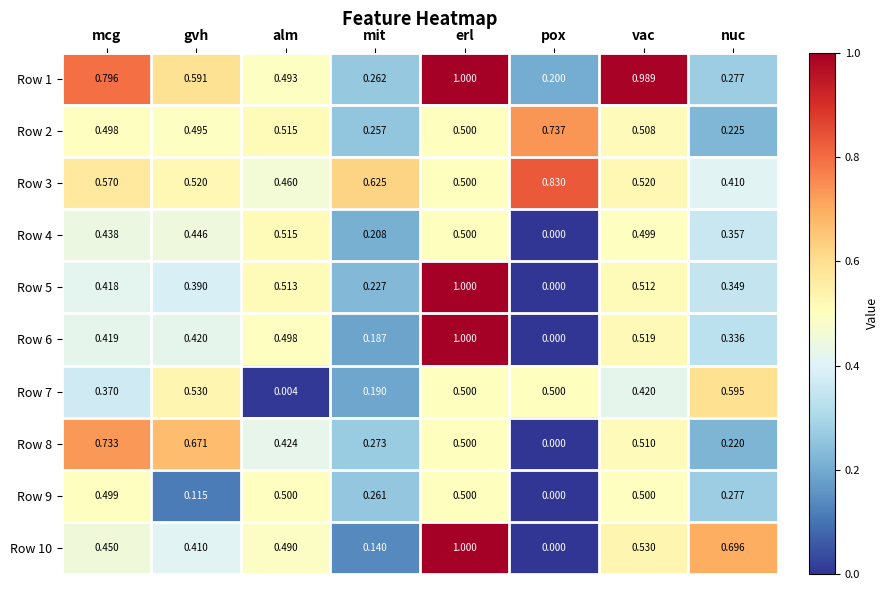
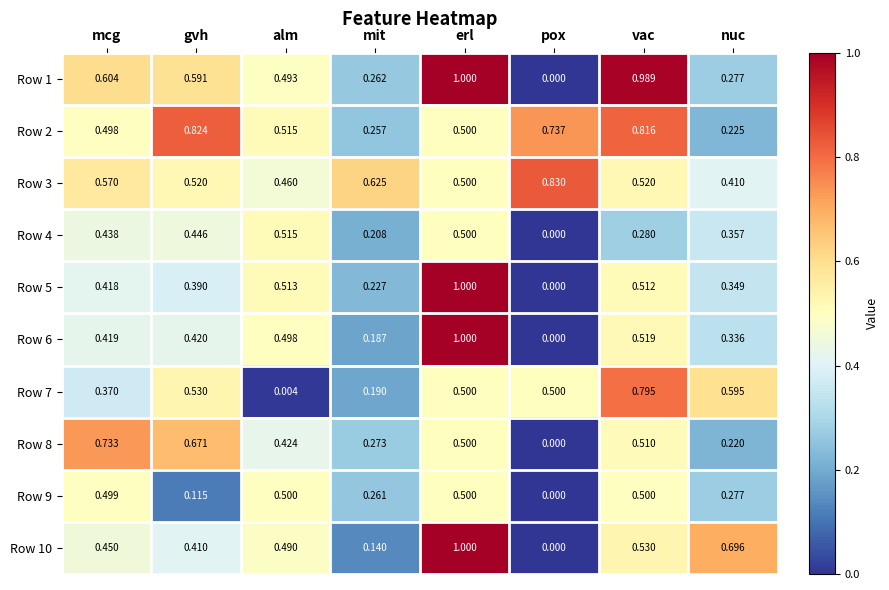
  {
    "Row 1": {
-     "mcg": 0.796,
+     "mcg": 0.604,
      "gvh": 0.591,
      "alm": 0.493,
      "mit": 0.262,
      "erl": 1.000,
-     "pox": 0.200,
+     "pox": 0.000,
      "vac": 0.989,
      "nuc": 0.277
    },
    "Row 2": {
      "mcg": 0.498,
-     "gvh": 0.495,
+     "gvh": 0.824,
      "alm": 0.515,
      "mit": 0.257,
      "erl": 0.500,
      "pox": 0.737,
-     "vac": 0.508,
+     "vac": 0.816,
      "nuc": 0.225
    },
    "Row 3": {
      "mcg": 0.570,
      "gvh": 0.520,
      "alm": 0.460,
      "mit": 0.625,
      "erl": 0.500,
      "pox": 0.830,
      "vac": 0.520,
      "nuc": 0.410
    },
    "Row 4": {
      "mcg": 0.438,
      "gvh": 0.446,
      "alm": 0.515,
      "mit": 0.208,
      "erl": 0.500,
      "pox": 0.000,
-     "vac": 0.499,
+     "vac": 0.280,
      "nuc": 0.357
    },
    "Row 5": {
      "mcg": 0.418,
      "gvh": 0.390,
      "alm": 0.513,
      "mit": 0.227,
      "erl": 1.000,
      "pox": 0.000,
      "vac": 0.512,
      "nuc": 0.349
    },
    "Row 6": {
      "mcg": 0.419,
      "gvh": 0.420,
      "alm": 0.498,
      "mit": 0.187,
      "erl": 1.000,
      "pox": 0.000,
      "vac": 0.519,
      "nuc": 0.336
    },
    "Row 7": {
      "mcg": 0.370,
      "gvh": 0.530,
      "alm": 0.004,
      "mit": 0.190,
      "erl": 0.500,
      "pox": 0.500,
-     "vac": 0.420,
+     "vac": 0.795,
      "nuc": 0.595
    },
    "Row 8": {
      "mcg": 0.733,
      "gvh": 0.671,
      "alm": 0.424,
      "mit": 0.273,
      "erl": 0.500,
      "pox": 0.000,
      "vac": 0.510,
      "nuc": 0.220
    },
    "Row 9": {
      "mcg": 0.499,
      "gvh": 0.115,
      "alm": 0.500,
      "mit": 0.261,
      "erl": 0.500,
      "pox": 0.000,
      "vac": 0.500,
      "nuc": 0.277
    },
    "Row 10": {
      "mcg": 0.450,
      "gvh": 0.410,
      "alm": 0.490,
      "mit": 0.140,
      "erl": 1.000,
      "pox": 0.000,
      "vac": 0.530,
      "nuc": 0.696
    }
  }
